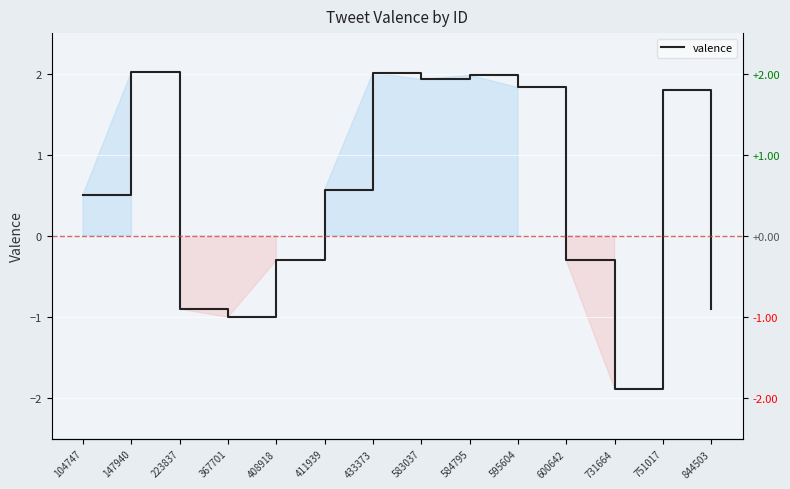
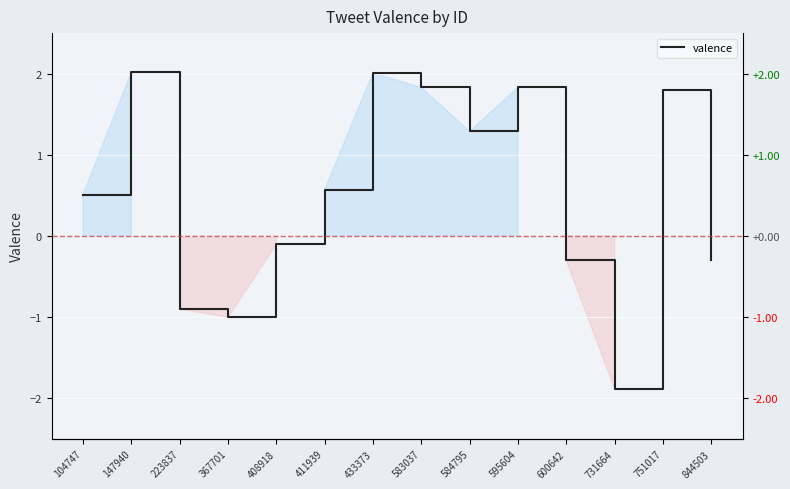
  {
    "104747": 0.5,
    "147940": 2.0,
    "223837": -0.9,
    "367701": -1.0,
-   "408918": -0.3,
+   "408918": -0.1,
    "411939": 0.6,
    "433373": 2.0,
-   "583037": 1.9,
-   "584795": 2.0,
+   "583037": 1.8,
+   "584795": 1.3,
    "595604": 1.8,
    "600642": -0.3,
    "731664": -1.9,
    "751017": 1.8,
-   "844503": -0.9
+   "844503": -0.3
  }
